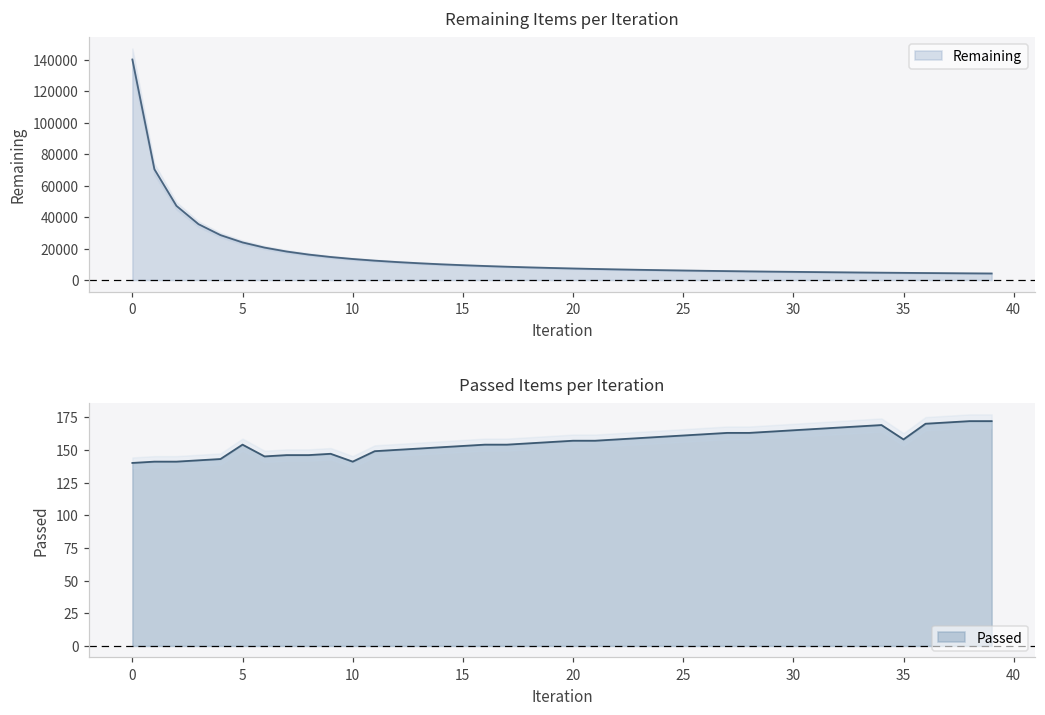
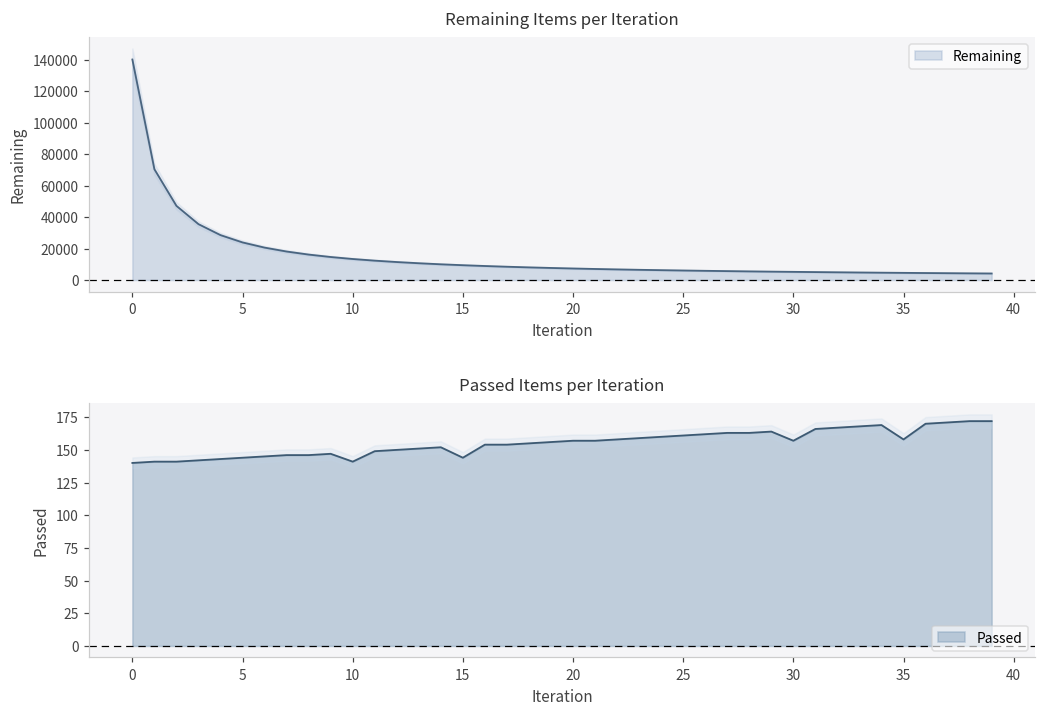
  {
    "Passed Items per Iteration": {
      "Passed": {
        "0": 140,
-       "5": 154,
+       "5": 144,
        "10": 141,
-       "15": 153,
+       "15": 144,
        "20": 157,
        "25": 161,
-       "30": 165,
+       "30": 157,
        "35": 158
      }
    }
  }
